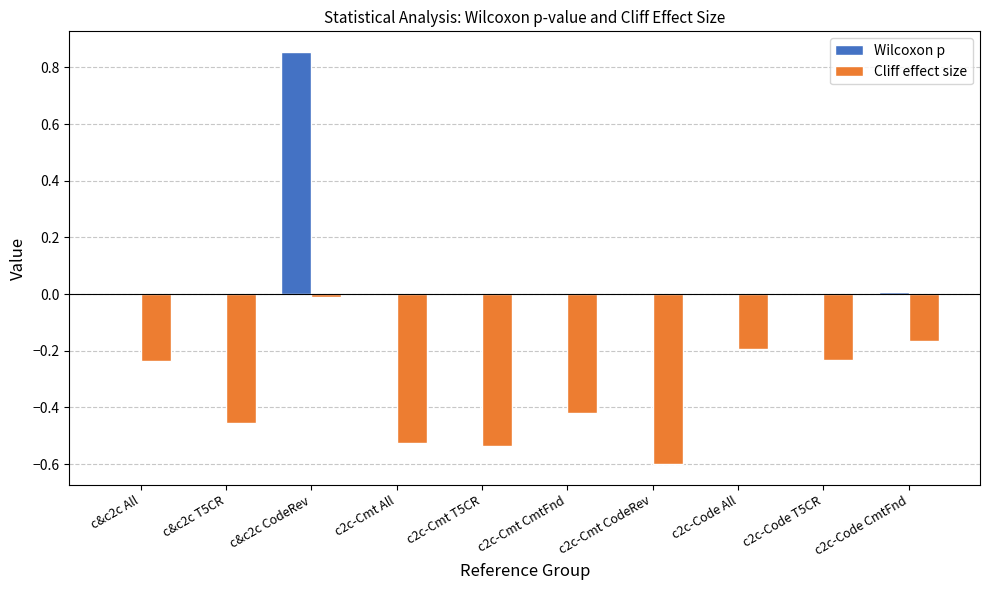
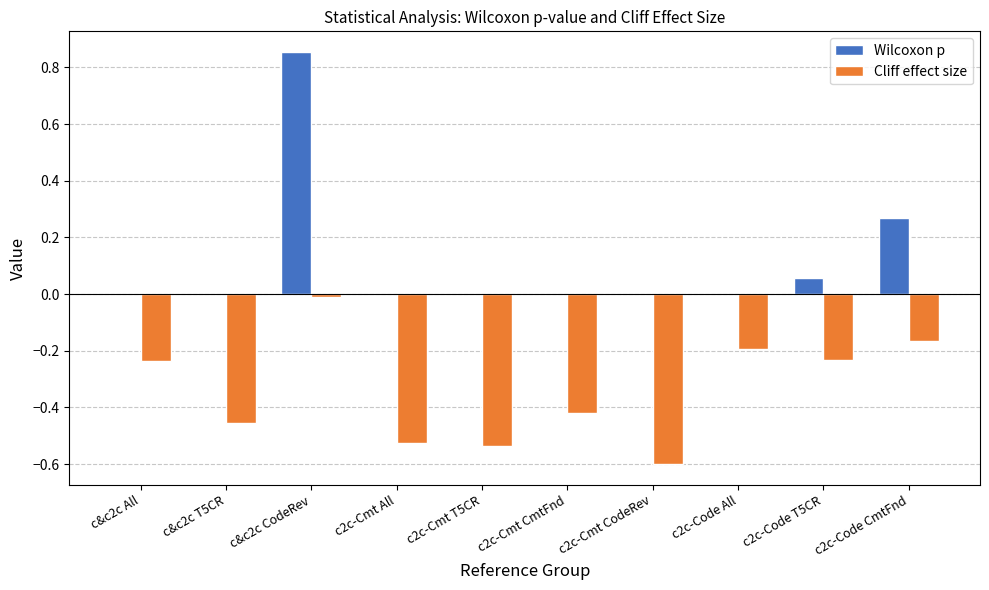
  {
    "Wilcoxon p": {
      "c&c2c CodeRev": 0.85,
-     "c2c-Code T5CR": 0.00,
-     "c2c-Code CmtFnd": 0.01
+     "c2c-Code T5CR": 0.06,
+     "c2c-Code CmtFnd": 0.27
    },
    "Cliff effect size": {
      "c&c2c All": -0.24,
      "c&c2c T5CR": -0.45,
      "c&c2c CodeRev": -0.01,
      "c2c-Cmt All": -0.53,
      "c2c-Cmt T5CR": -0.54,
      "c2c-Cmt CmtFnd": -0.42,
      "c2c-Cmt CodeRev": -0.60,
      "c2c-Code All": -0.19,
      "c2c-Code T5CR": -0.23,
      "c2c-Code CmtFnd": -0.16
    }
  }
